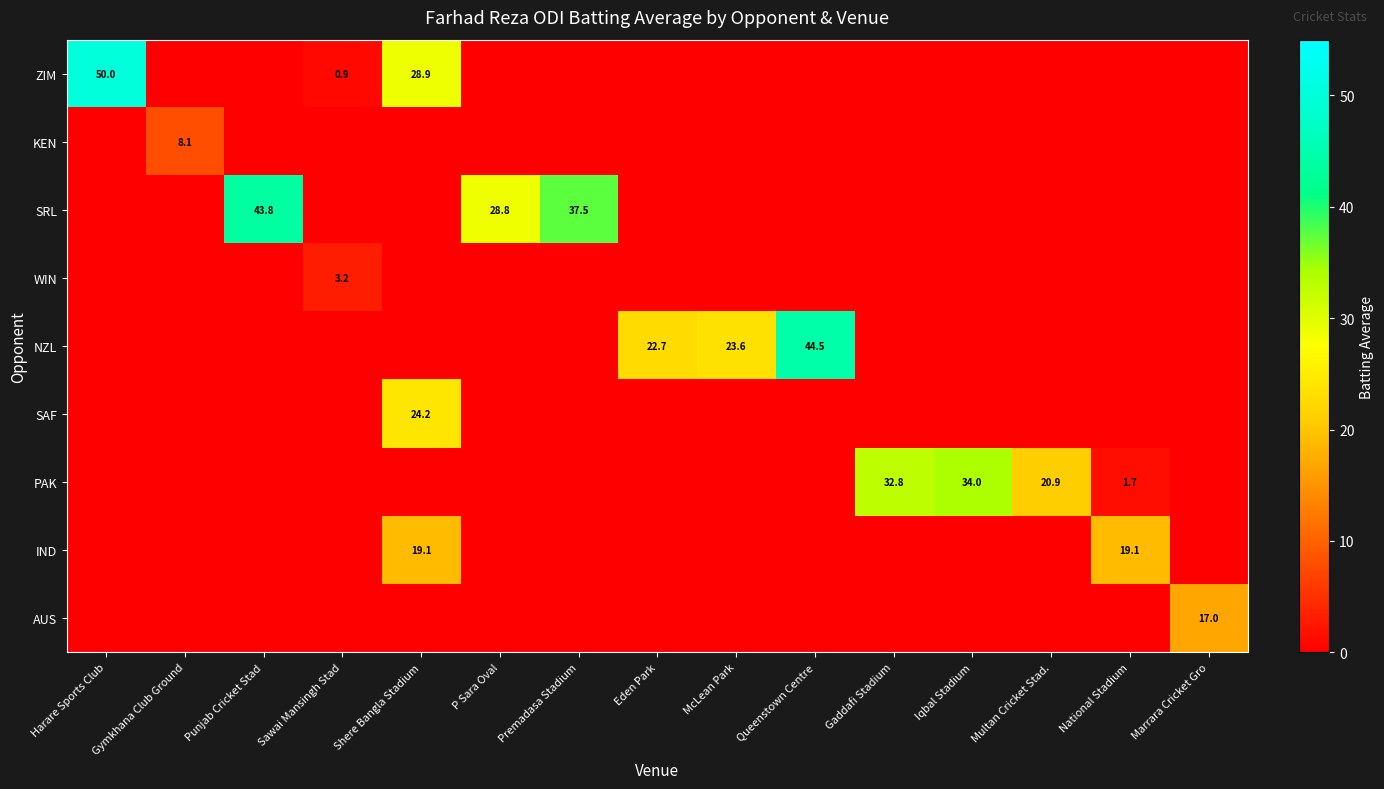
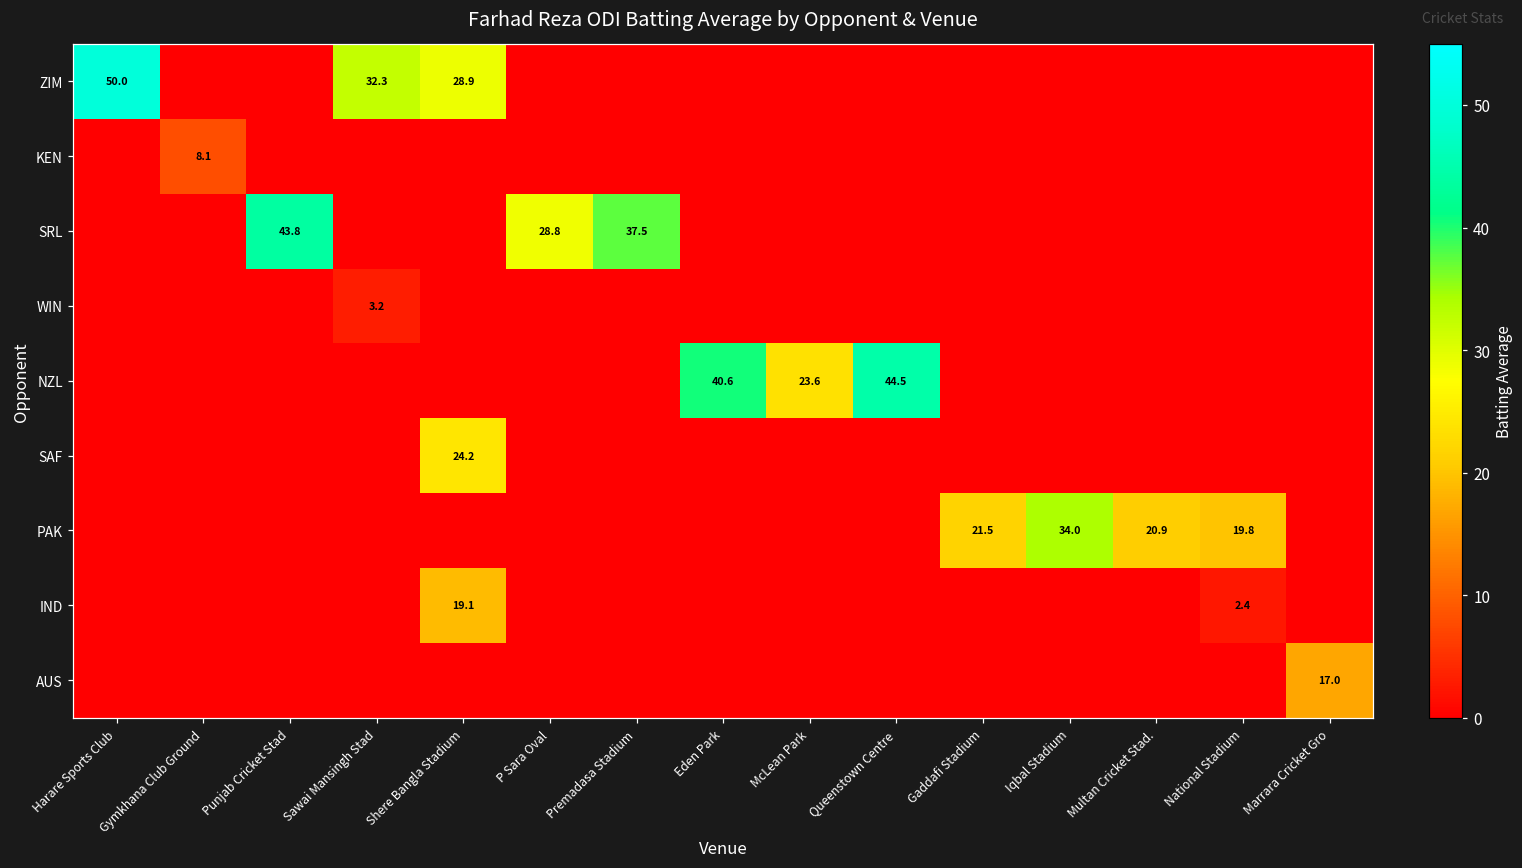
  {
    "ZIM": {
      "Harare Sports Club": 50.0,
-     "Sawai Mansingh Stad": 0.9,
+     "Sawai Mansingh Stad": 32.3,
      "Shere Bangla Stadium": 28.9
    },
    "KEN": {
      "Gymkhana Club Ground": 8.1
    },
    "SRL": {
      "Punjab Cricket Stad": 43.8,
      "P Sara Oval": 28.8,
      "Premadasa Stadium": 37.5
    },
    "WIN": {
      "Sawai Mansingh Stad": 3.2
    },
    "NZL": {
-     "Eden Park": 22.7,
+     "Eden Park": 40.6,
      "McLean Park": 23.6,
      "Queenstown Centre": 44.5
    },
    "SAF": {
      "Shere Bangla Stadium": 24.2
    },
    "PAK": {
-     "Gaddafi Stadium": 32.8,
+     "Gaddafi Stadium": 21.5,
      "Iqbal Stadium": 34.0,
      "Multan Cricket Stad.": 20.9,
-     "National Stadium": 1.7
+     "National Stadium": 19.8
    },
    "IND": {
      "Shere Bangla Stadium": 19.1,
-     "National Stadium": 19.1
+     "National Stadium": 2.4
    },
    "AUS": {
      "Marrara Cricket Gro": 17.0
    }
  }
